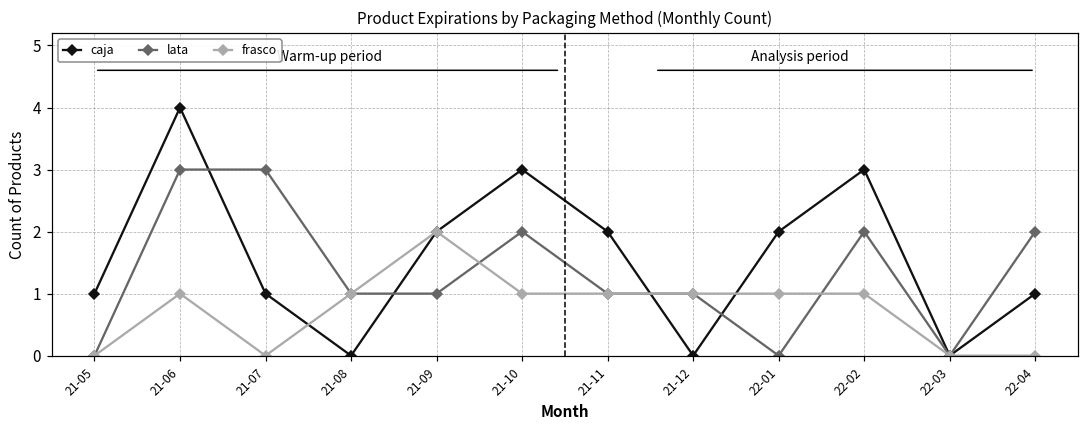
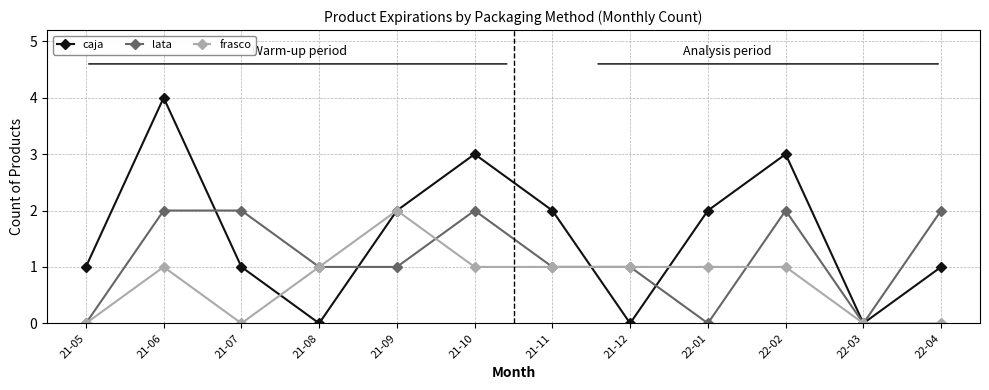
  {
    "caja": {
      "21-05": 1,
      "21-06": 4,
      "21-07": 1,
      "21-08": 0,
      "21-10": 3,
      "21-11": 2,
      "21-12": 0,
      "22-01": 2,
      "22-02": 3,
      "22-04": 1
    },
    "lata": {
-     "21-06": 3,
-     "21-07": 3,
+     "21-06": 2,
+     "21-07": 2,
      "21-09": 1,
      "21-10": 2,
      "22-01": 0,
      "22-02": 2,
      "22-04": 2
    },
    "frasco": {
      "21-06": 1,
      "21-07": 0,
      "21-10": 1,
      "22-01": 1,
      "22-02": 1,
      "22-04": 0
    }
  }
